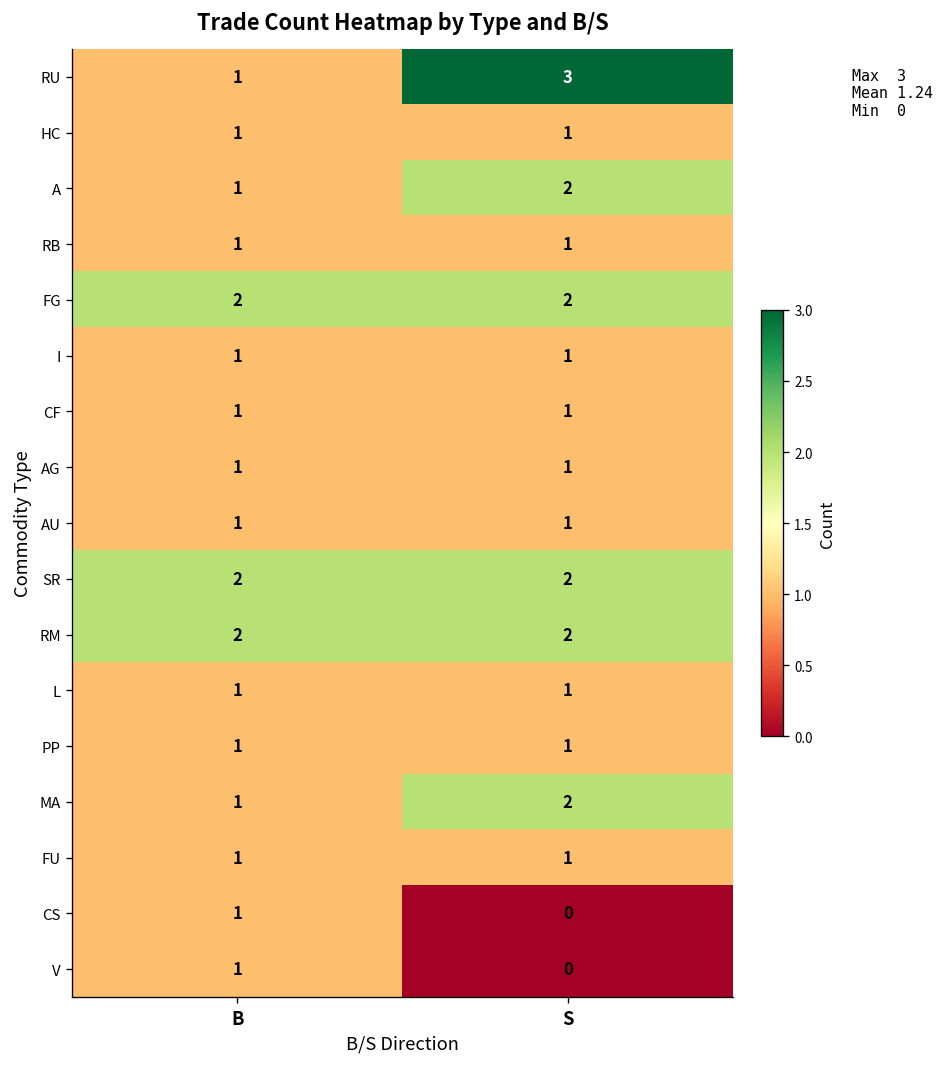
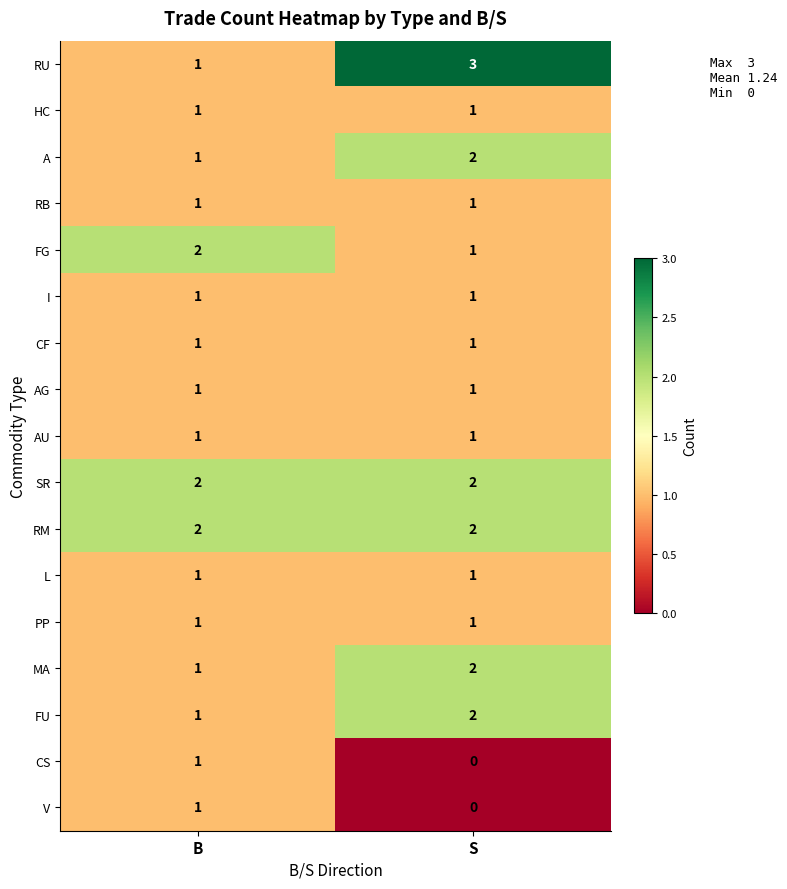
  {
    "RU": {
      "B": 1,
      "S": 3
    },
    "HC": {
      "B": 1,
      "S": 1
    },
    "A": {
      "B": 1,
      "S": 2
    },
    "RB": {
      "B": 1,
      "S": 1
    },
    "FG": {
      "B": 2,
-     "S": 2
+     "S": 1
    },
    "I": {
      "B": 1,
      "S": 1
    },
    "CF": {
      "B": 1,
      "S": 1
    },
    "AG": {
      "B": 1,
      "S": 1
    },
    "AU": {
      "B": 1,
      "S": 1
    },
    "SR": {
      "B": 2,
      "S": 2
    },
    "RM": {
      "B": 2,
      "S": 2
    },
    "L": {
      "B": 1,
      "S": 1
    },
    "PP": {
      "B": 1,
      "S": 1
    },
    "MA": {
      "B": 1,
      "S": 2
    },
    "FU": {
      "B": 1,
-     "S": 1
+     "S": 2
    },
    "CS": {
      "B": 1,
      "S": 0
    },
    "V": {
      "B": 1,
      "S": 0
    }
  }
